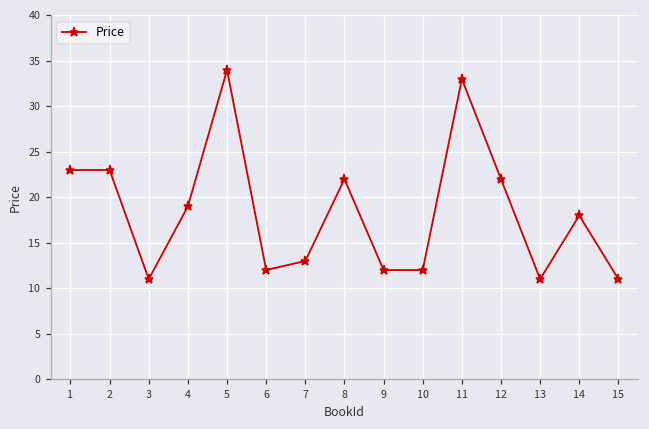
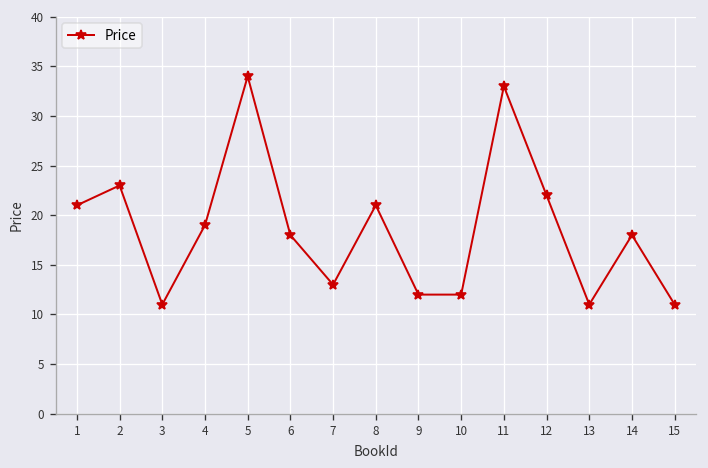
  {
-   "1": 23,
+   "1": 21,
    "2": 23,
    "3": 11,
    "4": 19,
    "5": 34,
-   "6": 12,
+   "6": 18,
    "7": 13,
-   "8": 22,
+   "8": 21,
    "9": 12,
    "10": 12,
    "11": 33,
    "12": 22,
    "13": 11,
    "14": 18,
    "15": 11
  }
